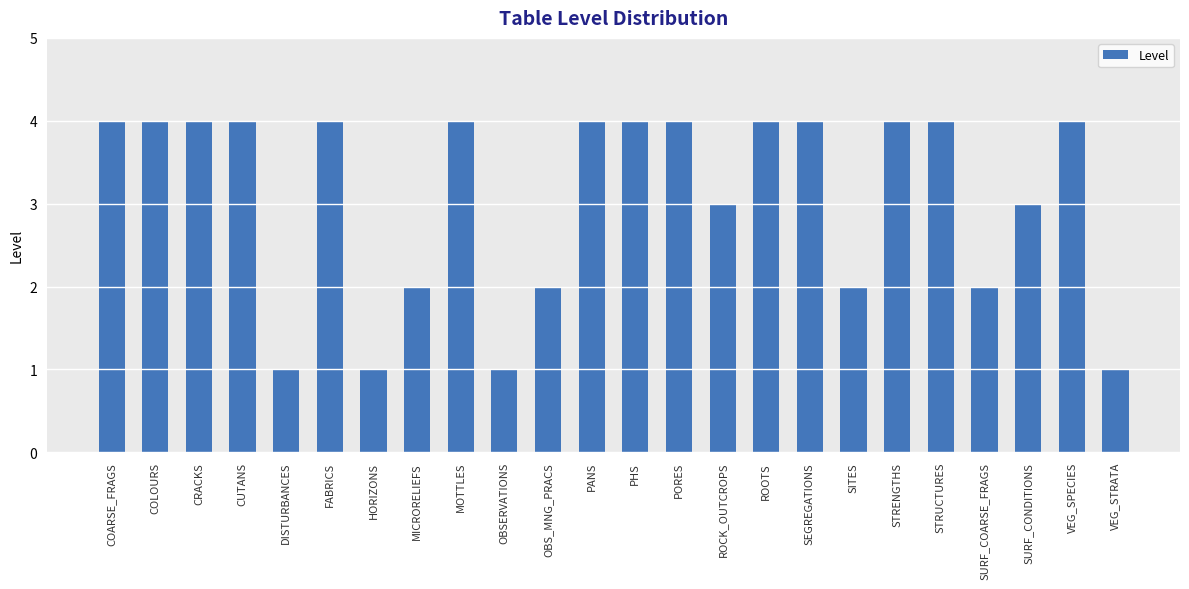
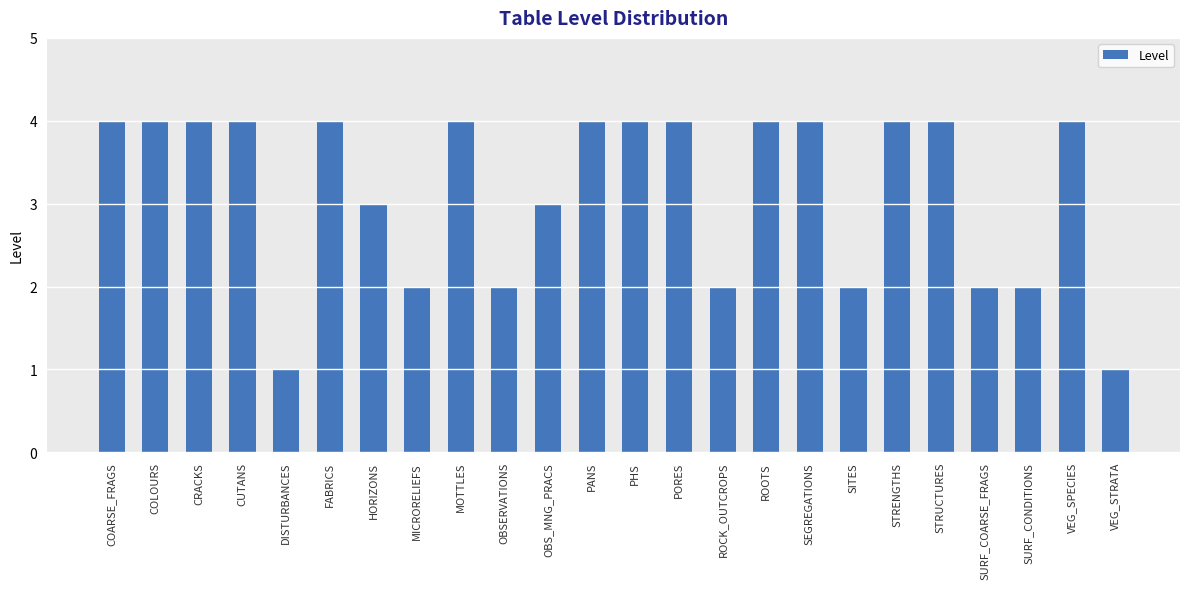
  {
    "COARSE_FRAGS": 4,
    "COLOURS": 4,
    "CRACKS": 4,
    "CUTANS": 4,
    "DISTURBANCES": 1,
    "FABRICS": 4,
-   "HORIZONS": 1,
+   "HORIZONS": 3,
    "MICRORELIEFS": 2,
    "MOTTLES": 4,
-   "OBSERVATIONS": 1,
-   "OBS_MNG_PRACS": 2,
+   "OBSERVATIONS": 2,
+   "OBS_MNG_PRACS": 3,
    "PANS": 4,
    "PHS": 4,
    "PORES": 4,
-   "ROCK_OUTCROPS": 3,
+   "ROCK_OUTCROPS": 2,
    "ROOTS": 4,
    "SEGREGATIONS": 4,
    "SITES": 2,
    "STRENGTHS": 4,
    "STRUCTURES": 4,
    "SURF_COARSE_FRAGS": 2,
-   "SURF_CONDITIONS": 3,
+   "SURF_CONDITIONS": 2,
    "VEG_SPECIES": 4,
    "VEG_STRATA": 1
  }
